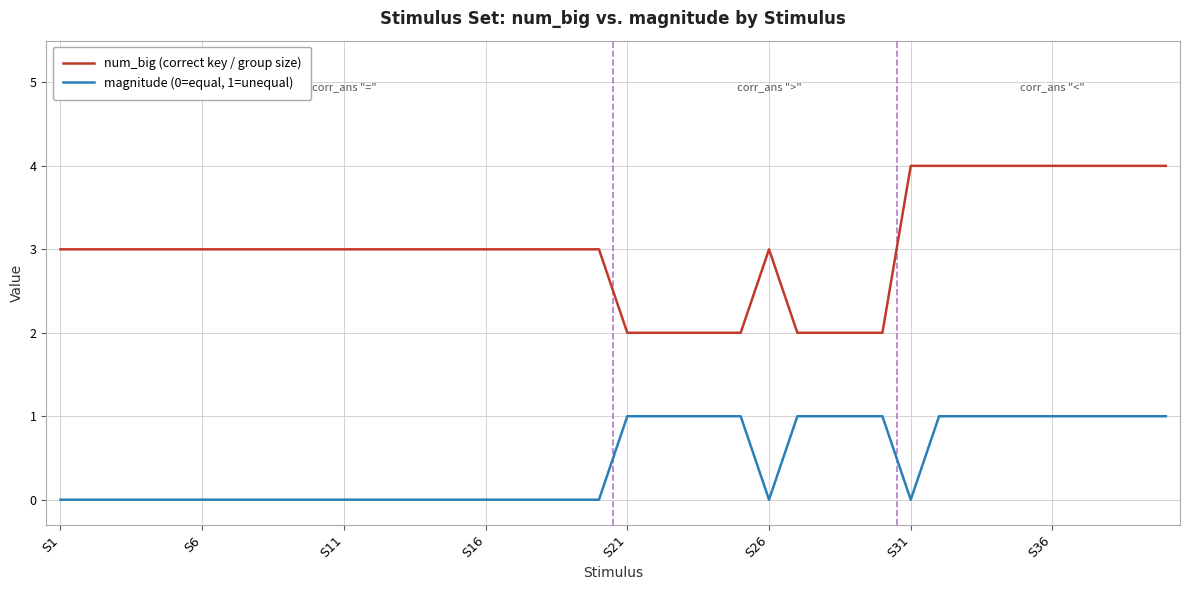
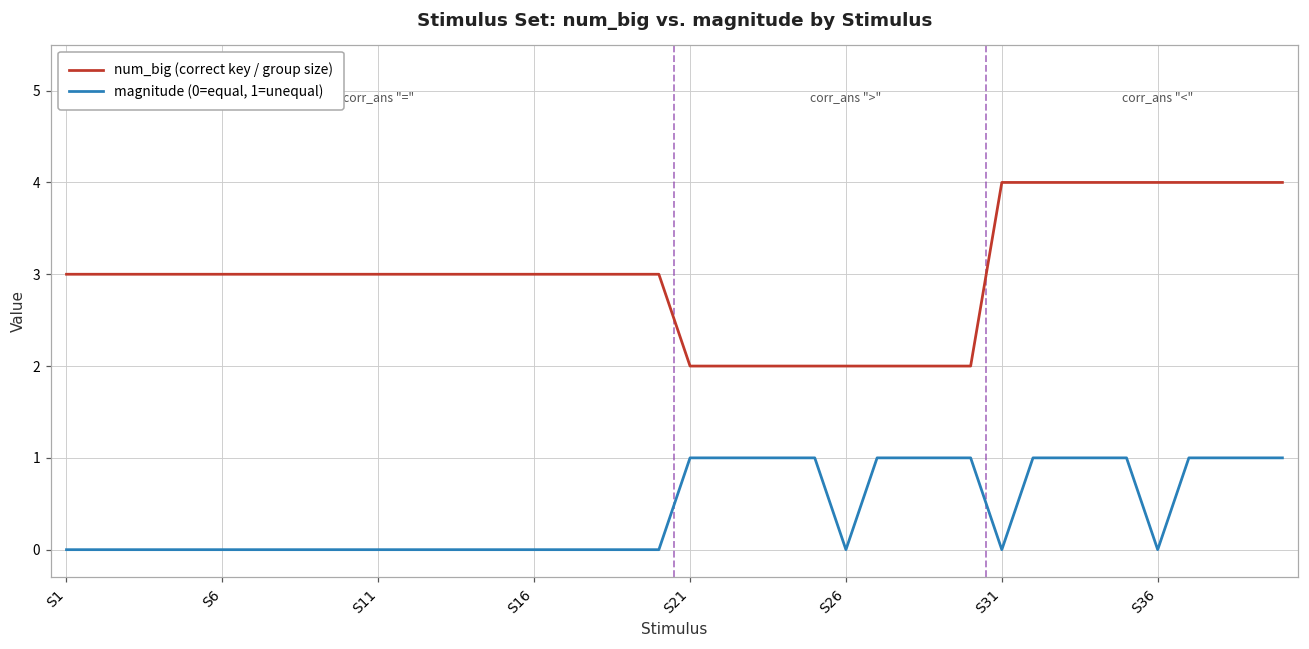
  {
    "num_big (correct key / group size)": {
      "S1": 3,
      "S6": 3,
      "S11": 3,
      "S16": 3,
      "S21": 2,
-     "S26": 3,
+     "S26": 2,
      "S31": 4,
      "S36": 4
    },
    "magnitude (0=equal, 1=unequal)": {
      "S1": 0,
      "S6": 0,
      "S11": 0,
      "S16": 0,
      "S21": 1,
      "S26": 0,
      "S31": 0,
-     "S36": 1
+     "S36": 0
    }
  }
